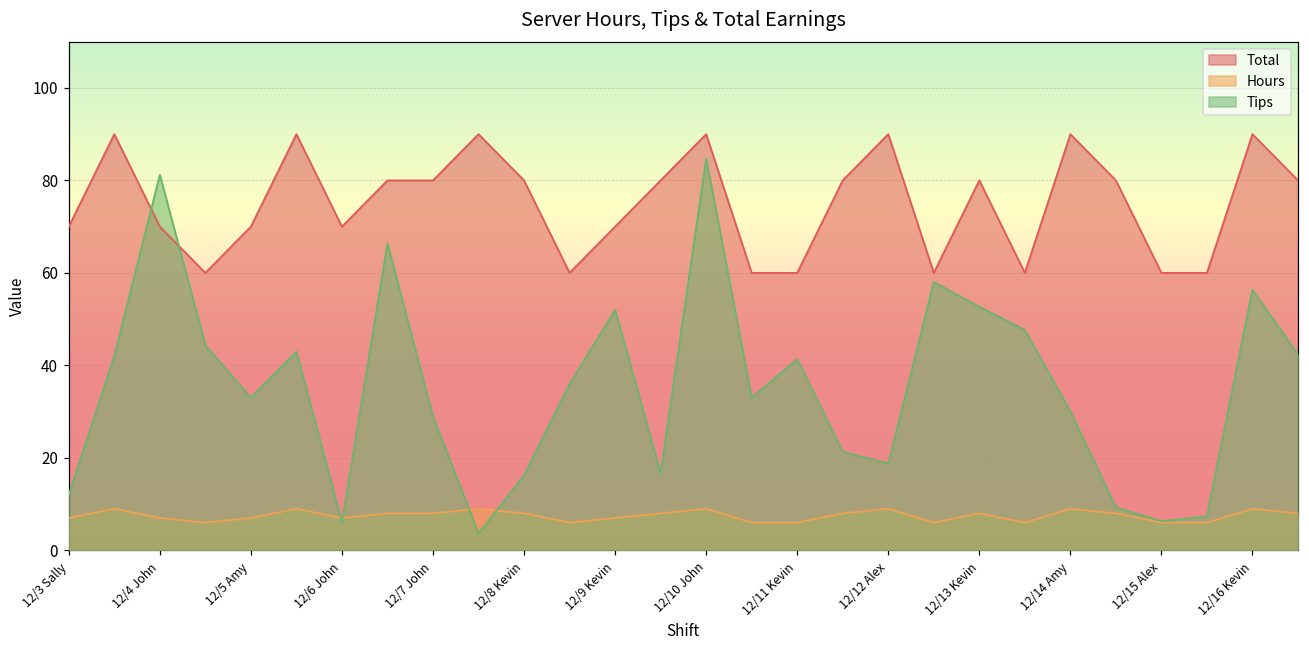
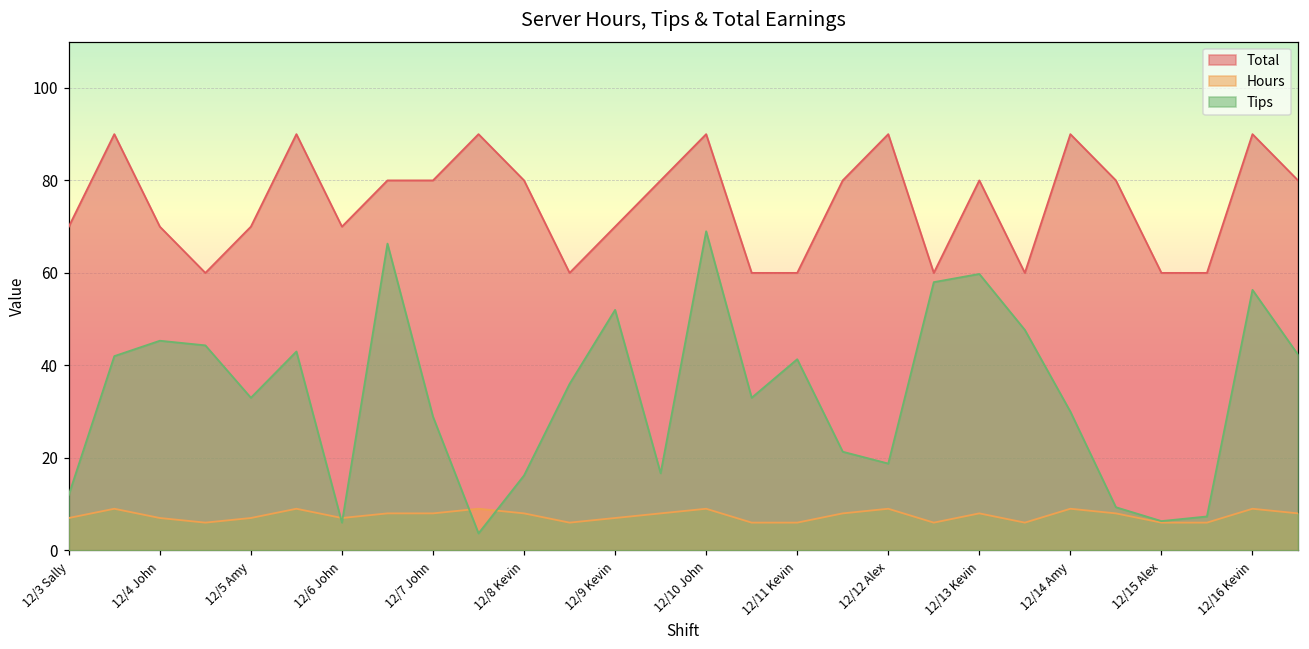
  {
    "Tips": {
      "12/3 Sally": 12,
-     "12/4 John": 81,
+     "12/4 John": 45,
      "12/5 Amy": 33,
      "12/6 John": 6,
      "12/7 John": 29,
      "12/8 Kevin": 16,
      "12/9 Kevin": 52,
-     "12/10 John": 85,
+     "12/10 John": 69,
      "12/11 Kevin": 41,
      "12/12 Alex": 19,
-     "12/13 Kevin": 53
+     "12/13 Kevin": 60
    }
  }
